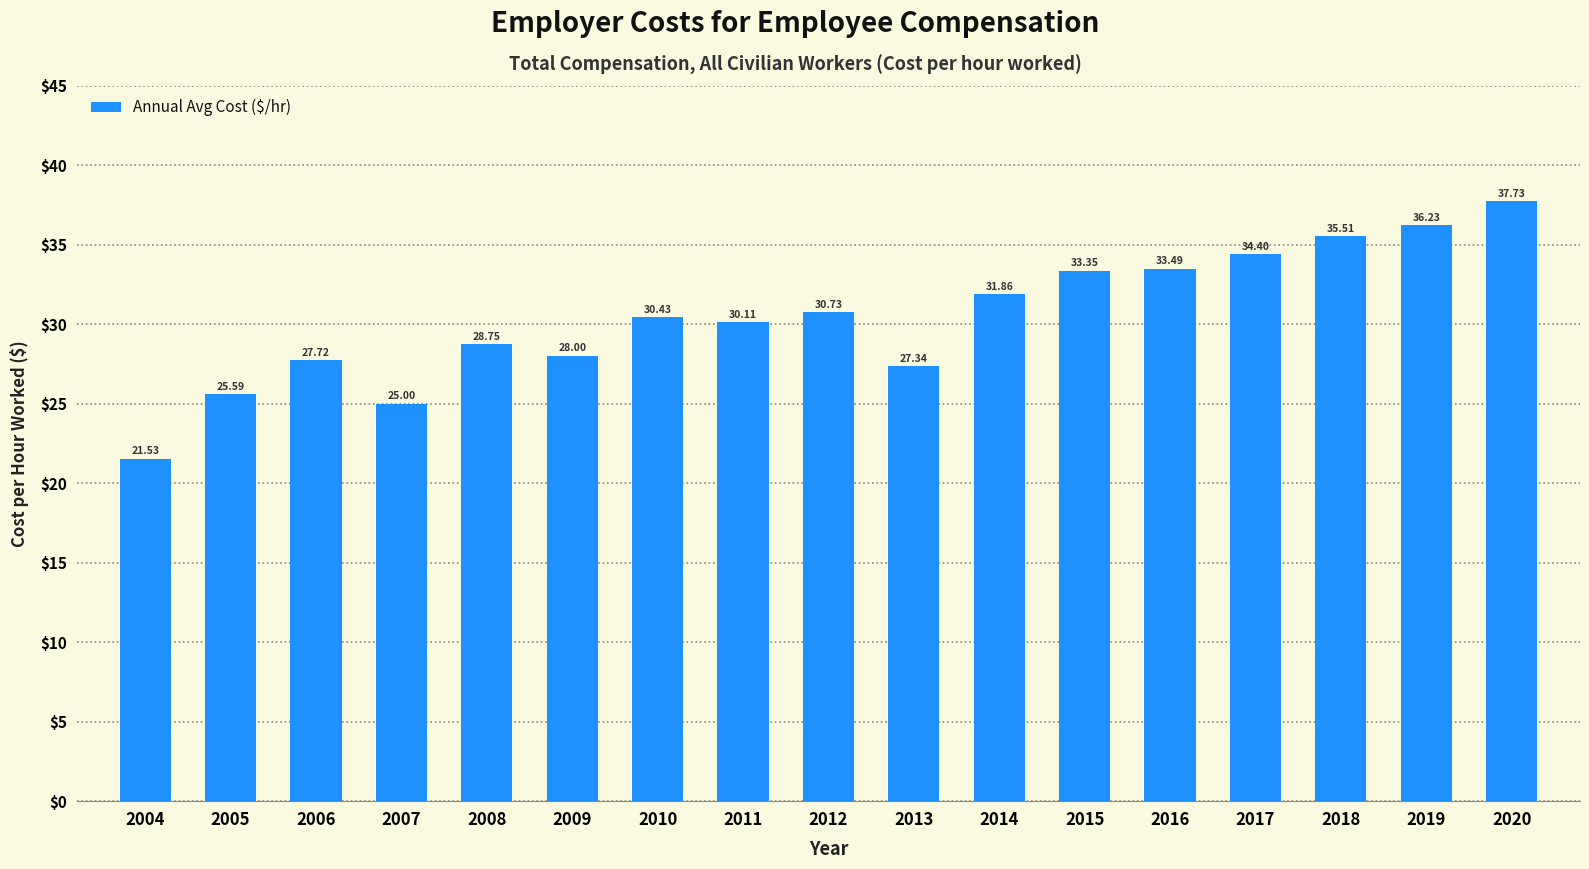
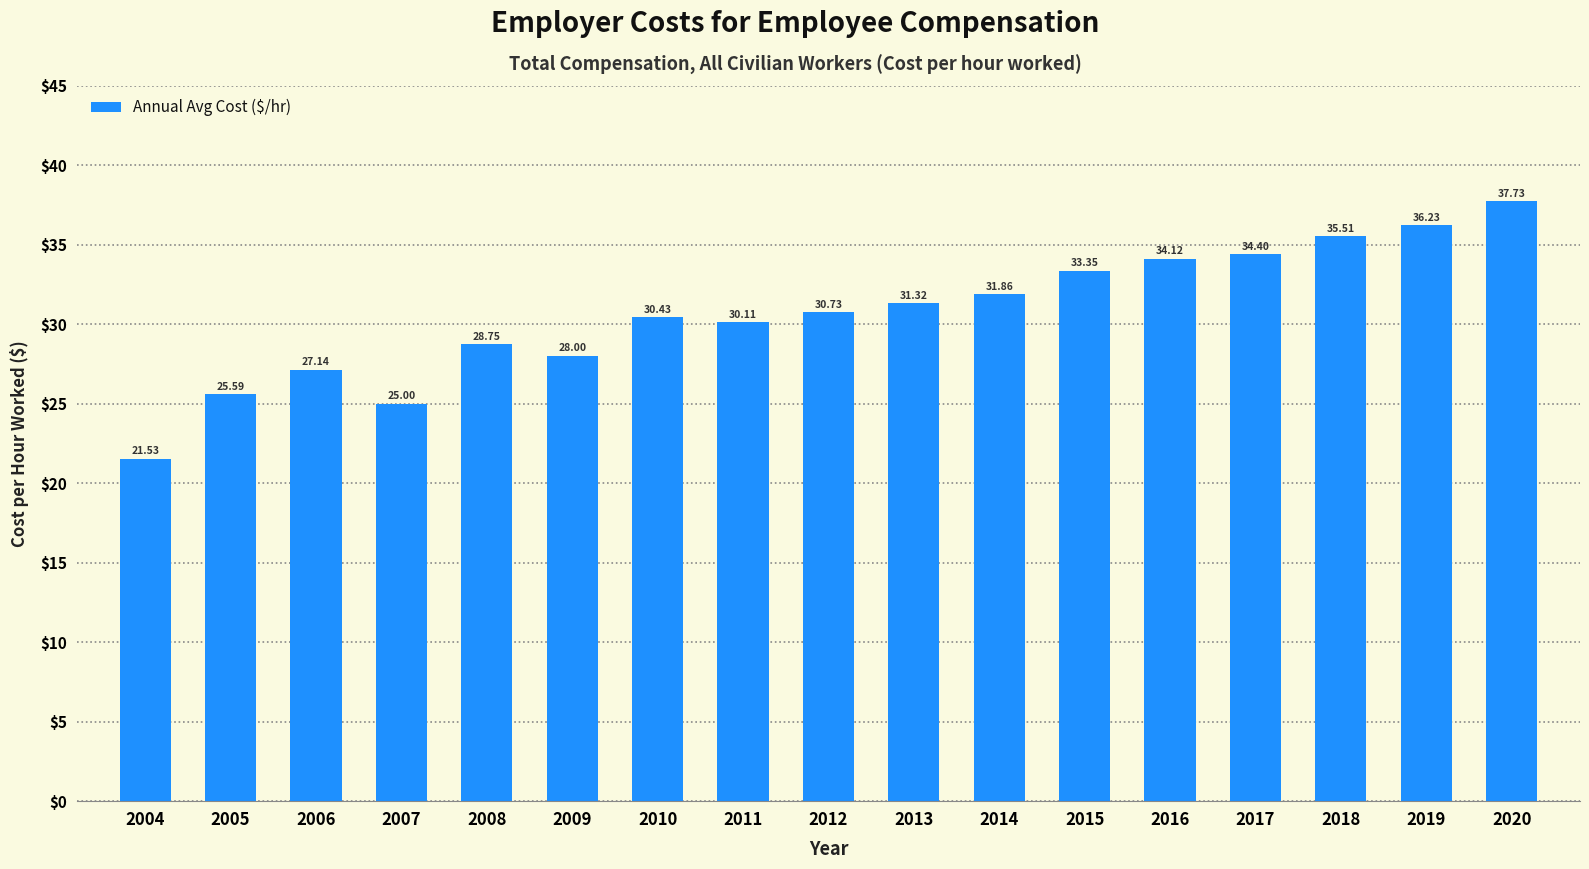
  {
    "2004": 21.53,
    "2005": 25.59,
-   "2006": 27.72,
+   "2006": 27.14,
    "2007": 25.00,
    "2008": 28.75,
    "2009": 28.00,
    "2010": 30.43,
    "2011": 30.11,
    "2012": 30.73,
-   "2013": 27.34,
+   "2013": 31.32,
    "2014": 31.86,
    "2015": 33.35,
-   "2016": 33.49,
+   "2016": 34.12,
    "2017": 34.40,
    "2018": 35.51,
    "2019": 36.23,
    "2020": 37.73
  }
